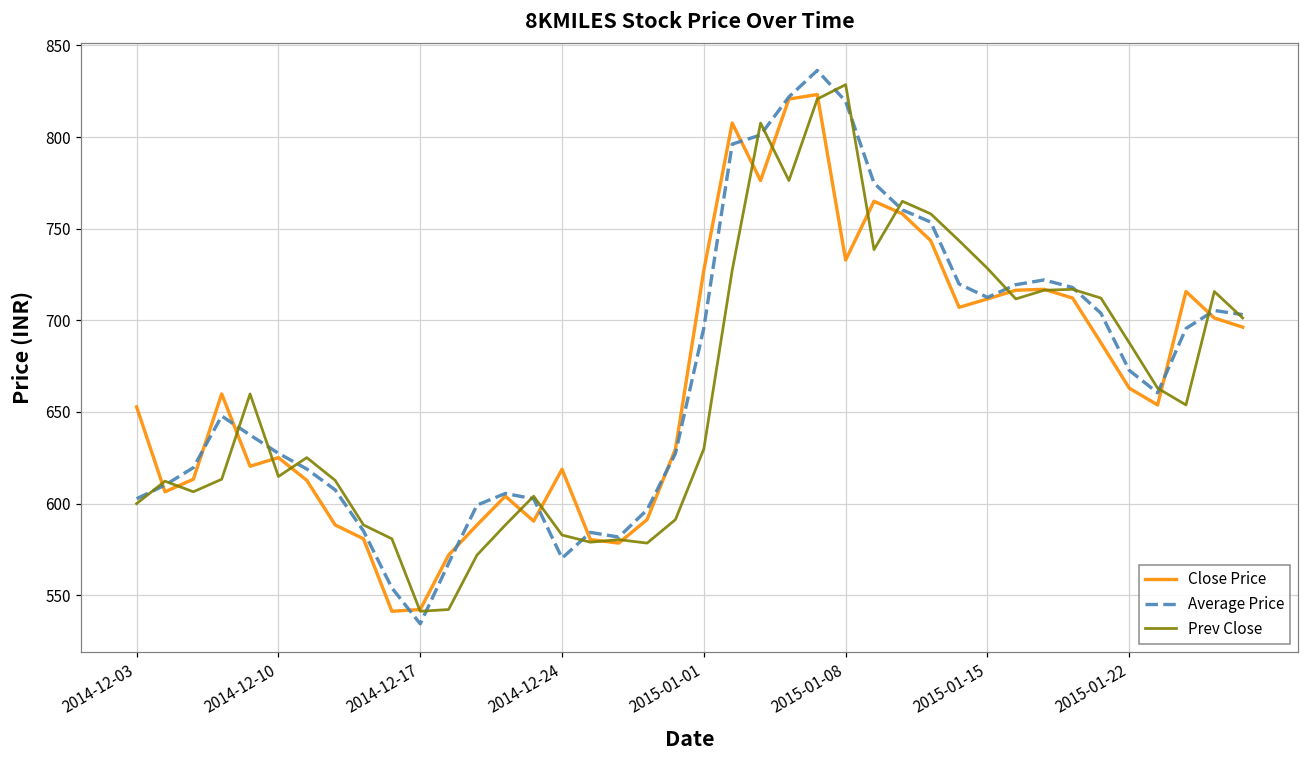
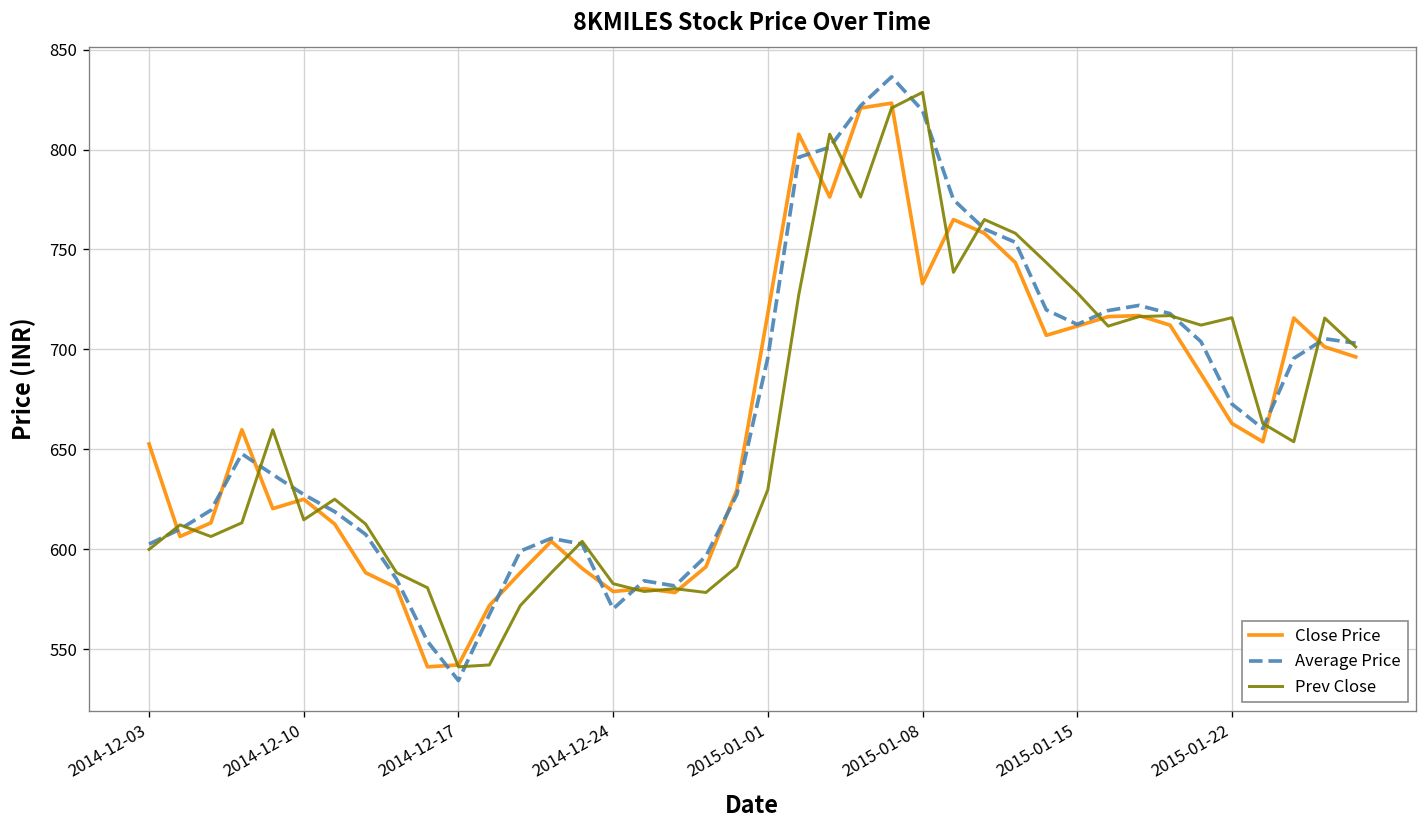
  {
    "Close Price": {
      "2014-12-03": 653,
      "2014-12-10": 625,
-     "2014-12-24": 619,
-     "2015-01-01": 727,
+     "2014-12-24": 579,
+     "2015-01-01": 718,
      "2015-01-08": 733,
      "2015-01-22": 663
    },
    "Average Price": {
      "2014-12-03": 603,
      "2014-12-10": 627,
      "2014-12-17": 534,
      "2014-12-24": 570,
      "2015-01-01": 696,
      "2015-01-08": 820,
      "2015-01-22": 673
    },
    "Prev Close": {
      "2014-12-03": 600,
      "2014-12-10": 615,
      "2014-12-24": 583,
      "2015-01-01": 630,
      "2015-01-08": 829,
      "2015-01-15": 728,
-     "2015-01-22": 688
+     "2015-01-22": 716
    }
  }
